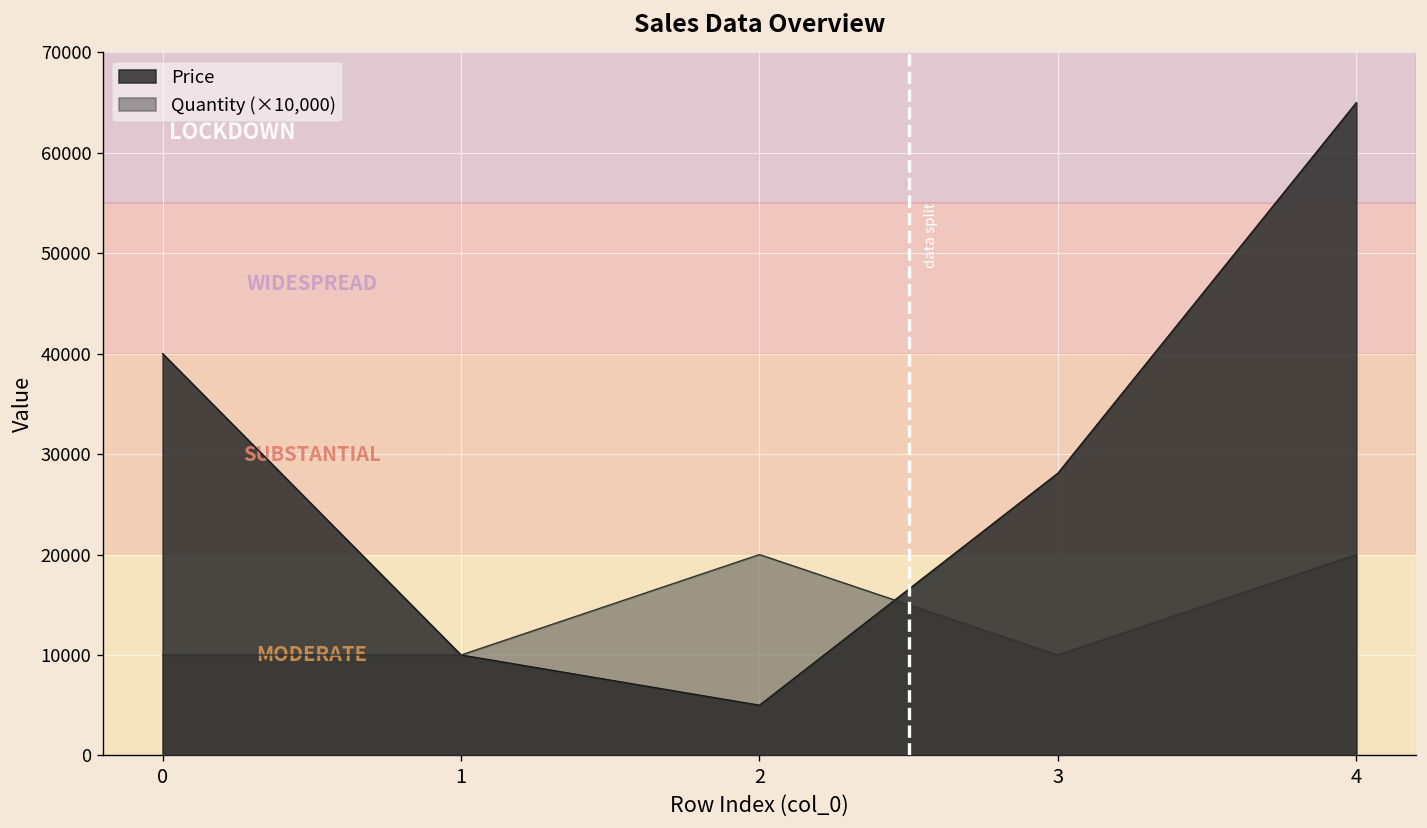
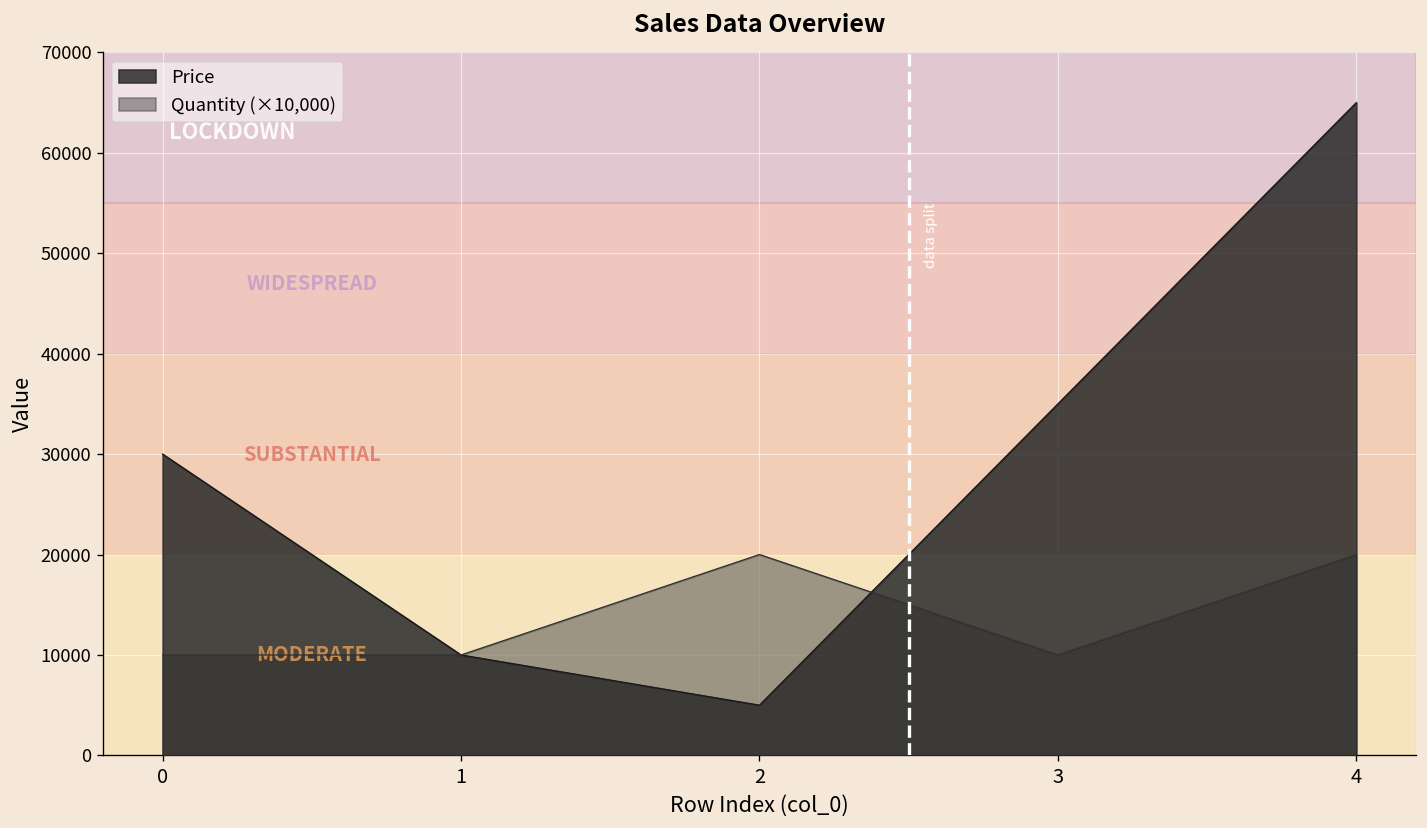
  {
    "Price": {
-     "0": 40000,
+     "0": 30000,
      "2": 5000,
-     "3": 28000,
+     "3": 35000,
      "4": 65000
    },
    "Quantity (×10,000)": {
      "0": 10000,
      "2": 20000,
      "3": 10000,
      "4": 20000
    }
  }
